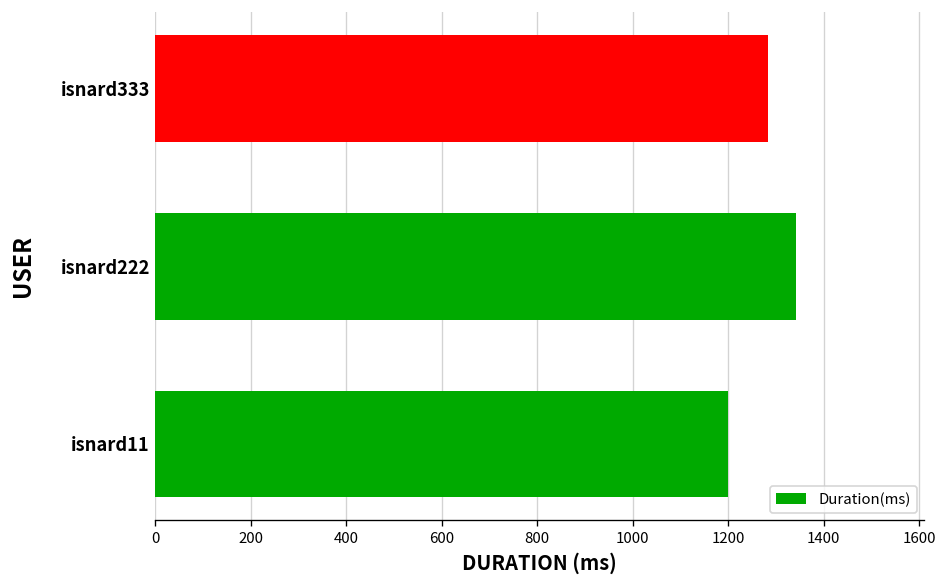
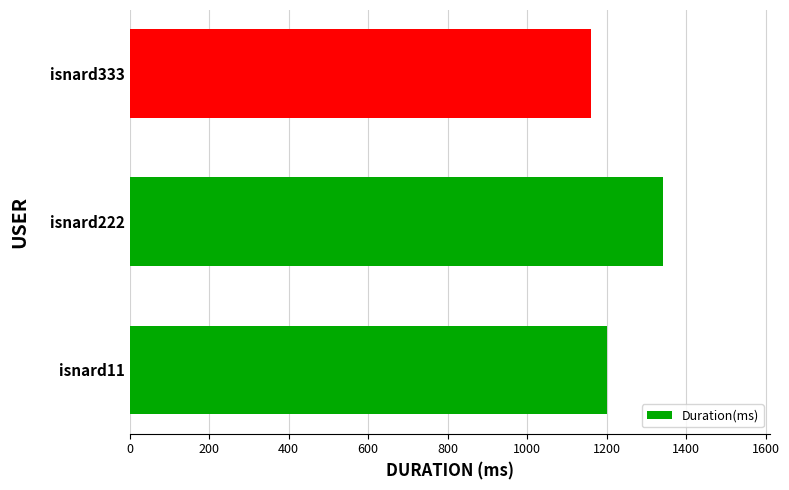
  {
-   "isnard333": 1280,
+   "isnard333": 1160,
    "isnard222": 1340,
    "isnard11": 1200
  }
